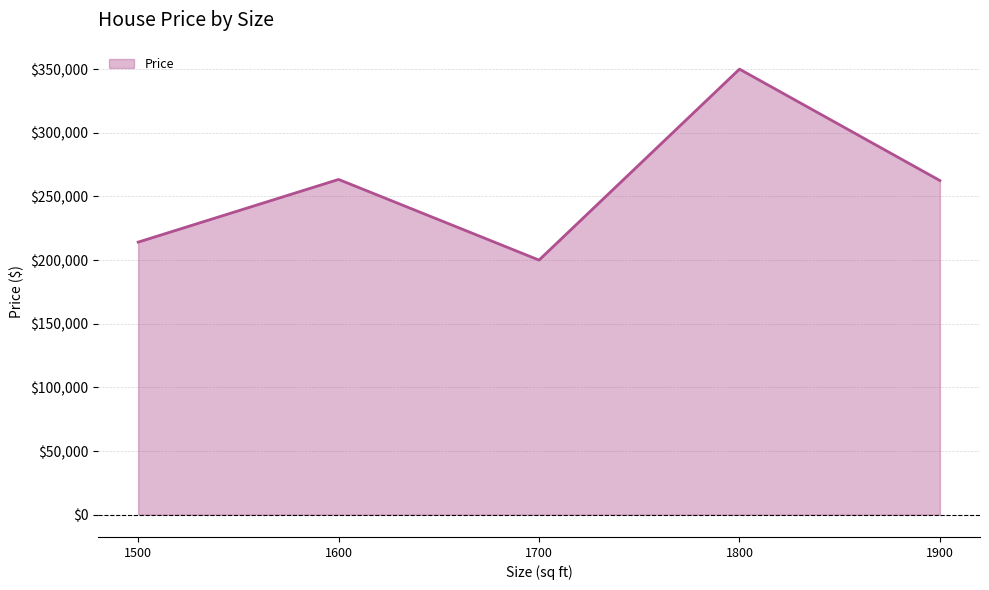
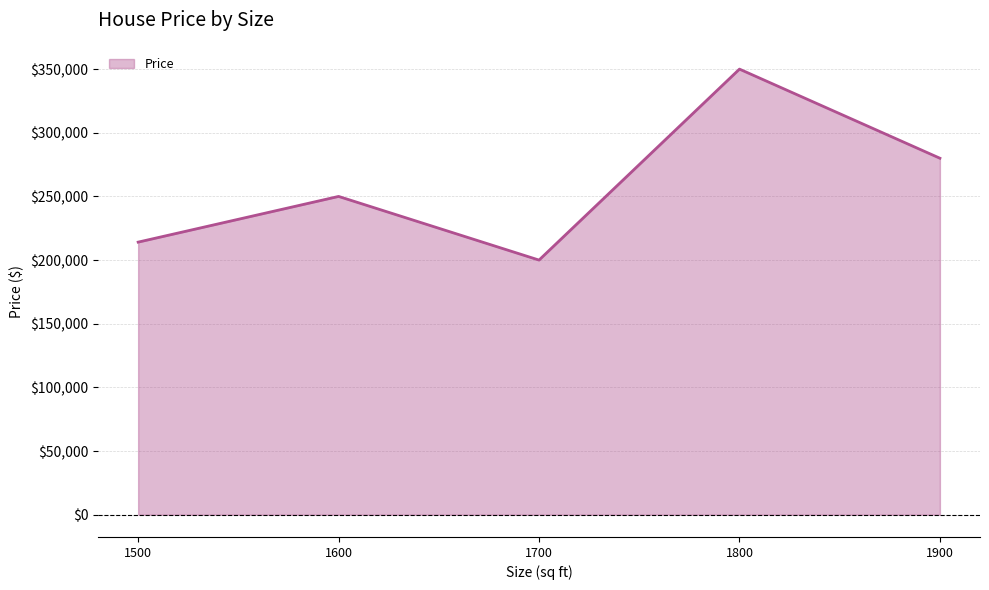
  {
    "1500": "$214,000",
-   "1600": "$263,000",
+   "1600": "$250,000",
    "1700": "$200,000",
    "1800": "$350,000",
-   "1900": "$262,000"
+   "1900": "$280,000"
  }
